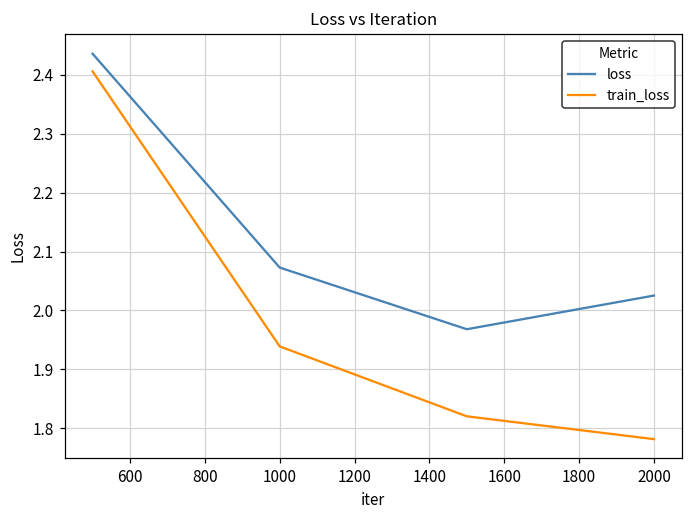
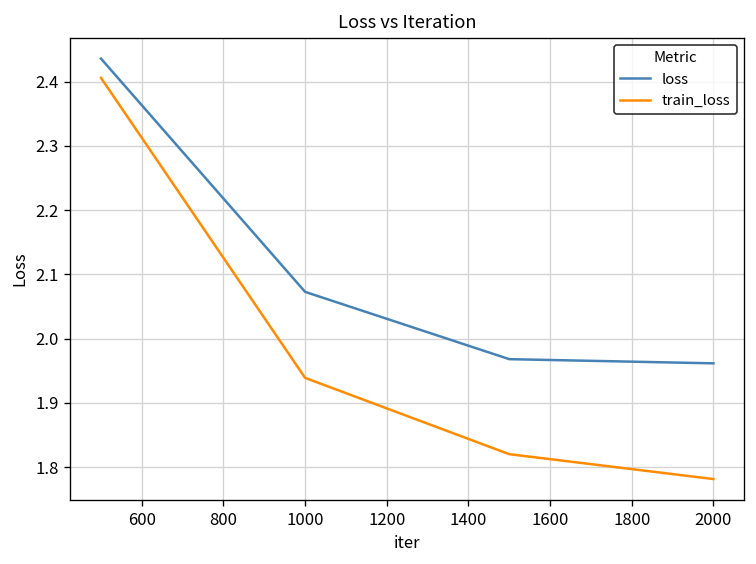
  {
    "loss": {
      "1000": 2.07,
-     "2000": 2.03
+     "2000": 1.96
    },
    "train_loss": {
      "1000": 1.94,
      "2000": 1.78
    }
  }
